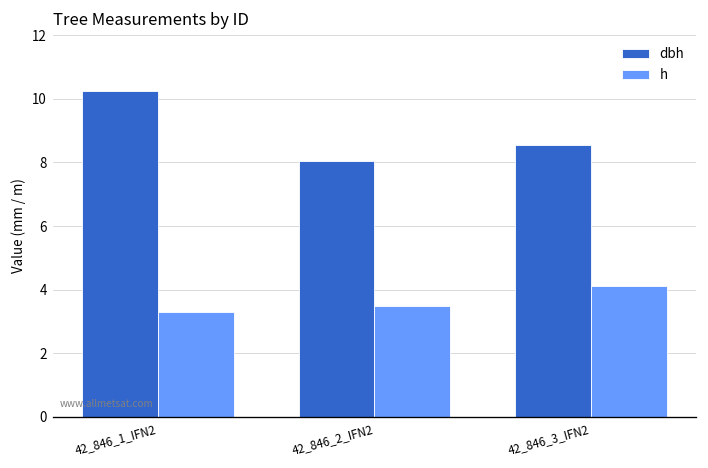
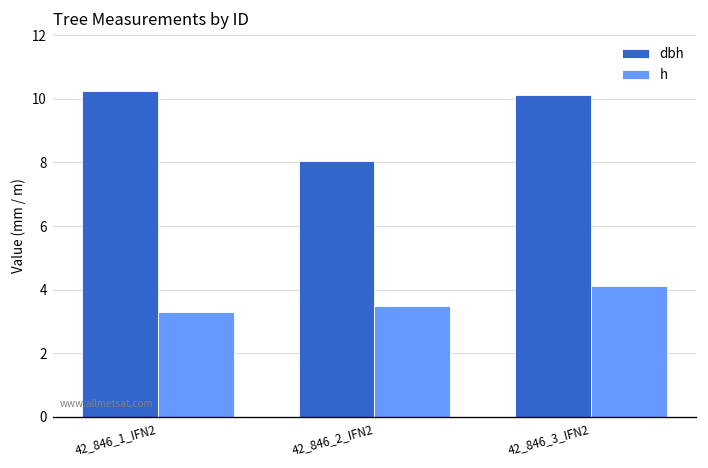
  {
    "dbh": {
      "42_846_1_IFN2": 10.3,
      "42_846_2_IFN2": 8.1,
-     "42_846_3_IFN2": 8.6
+     "42_846_3_IFN2": 10.1
    },
    "h": {
      "42_846_1_IFN2": 3.3,
      "42_846_2_IFN2": 3.5,
      "42_846_3_IFN2": 4.1
    }
  }
